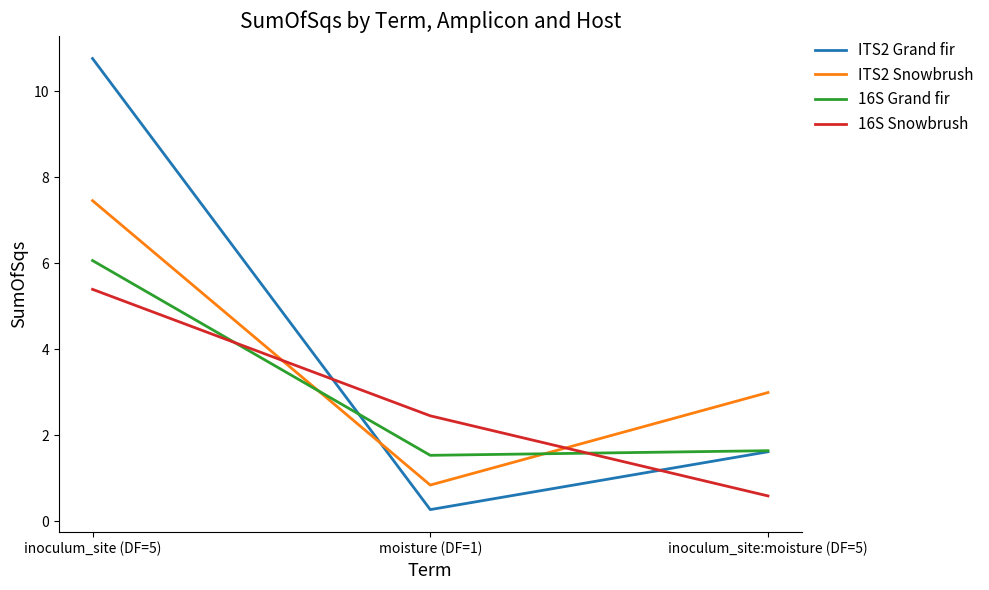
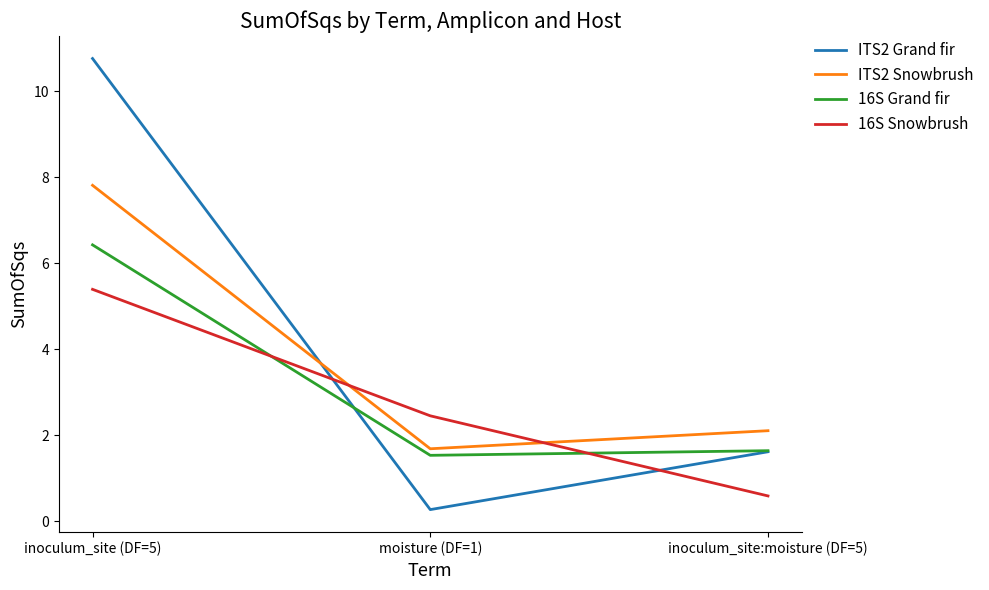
  {
    "ITS2 Grand fir": {
      "inoculum_site (DF=5)": 10.8,
      "moisture (DF=1)": 0.3
    },
    "ITS2 Snowbrush": {
-     "inoculum_site (DF=5)": 7.5,
-     "moisture (DF=1)": 0.8,
-     "inoculum_site:moisture (DF=5)": 3.0
+     "inoculum_site (DF=5)": 7.8,
+     "moisture (DF=1)": 1.7,
+     "inoculum_site:moisture (DF=5)": 2.1
    },
    "16S Grand fir": {
-     "inoculum_site (DF=5)": 6.1,
+     "inoculum_site (DF=5)": 6.4,
      "moisture (DF=1)": 1.5
    },
    "16S Snowbrush": {
      "inoculum_site (DF=5)": 5.4,
      "moisture (DF=1)": 2.5,
      "inoculum_site:moisture (DF=5)": 0.6
    }
  }
